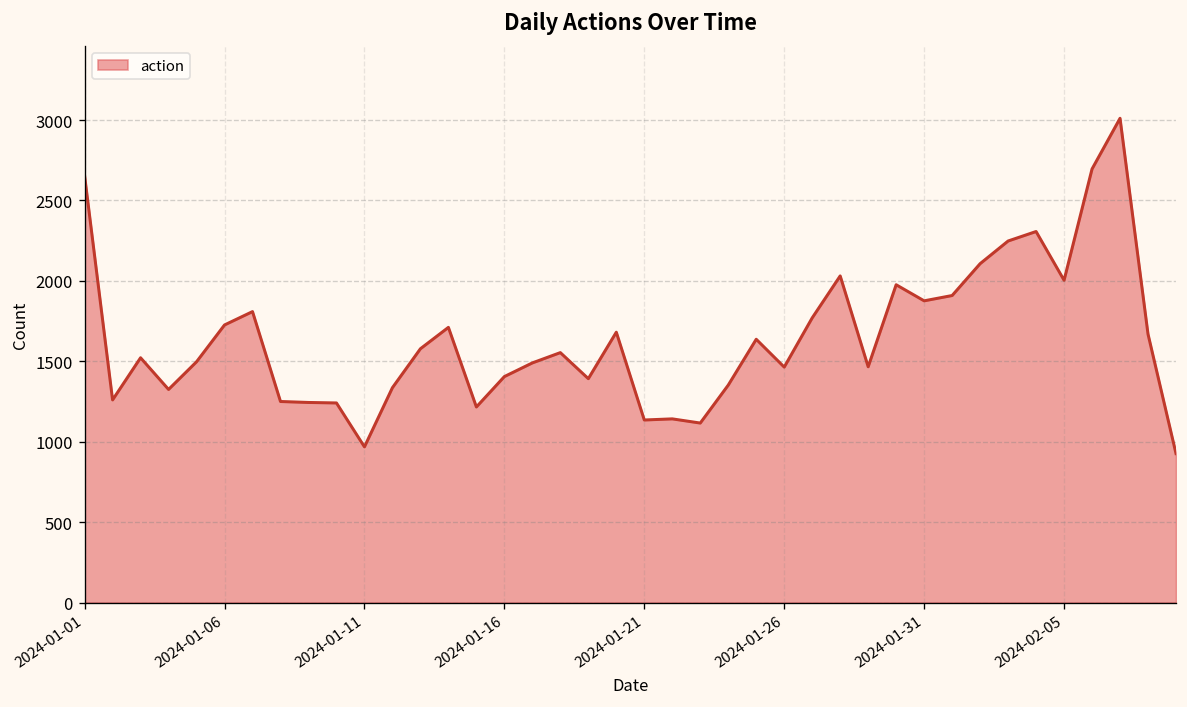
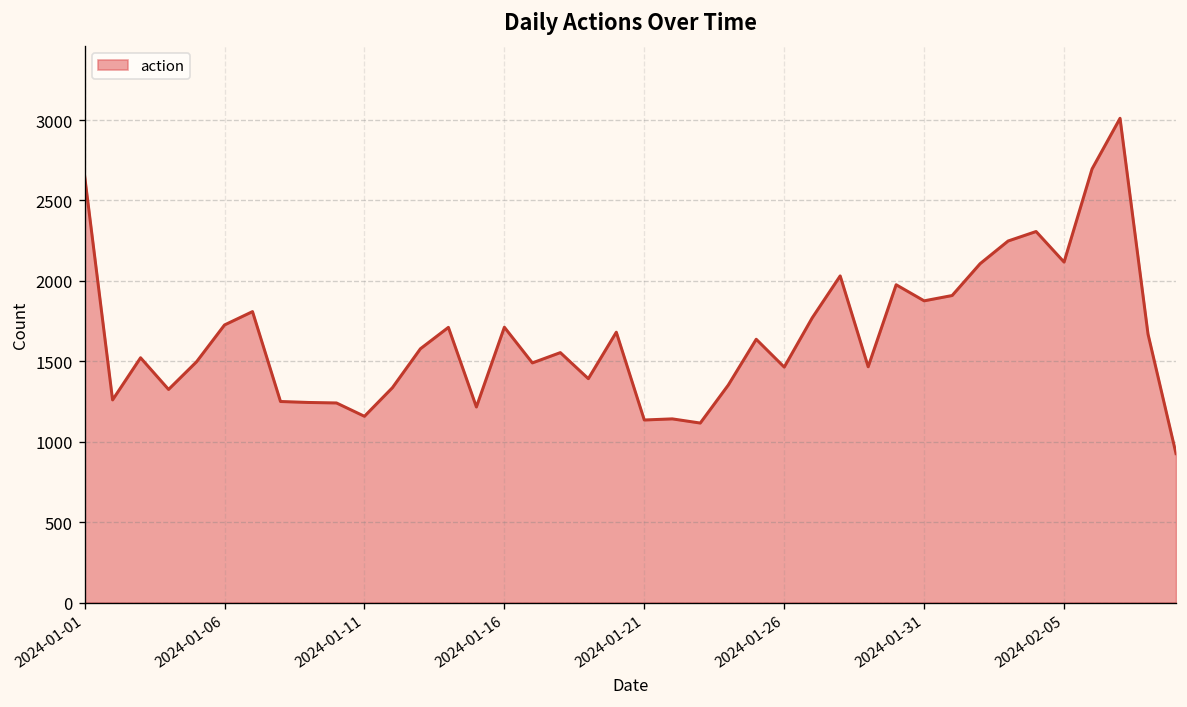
  {
    "2024-01-01": 2650,
    "2024-01-06": 1730,
-   "2024-01-11": 970,
-   "2024-01-16": 1410,
+   "2024-01-11": 1160,
+   "2024-01-16": 1710,
    "2024-01-21": 1140,
    "2024-01-26": 1460,
    "2024-01-31": 1880,
-   "2024-02-05": 2000
+   "2024-02-05": 2120
  }
